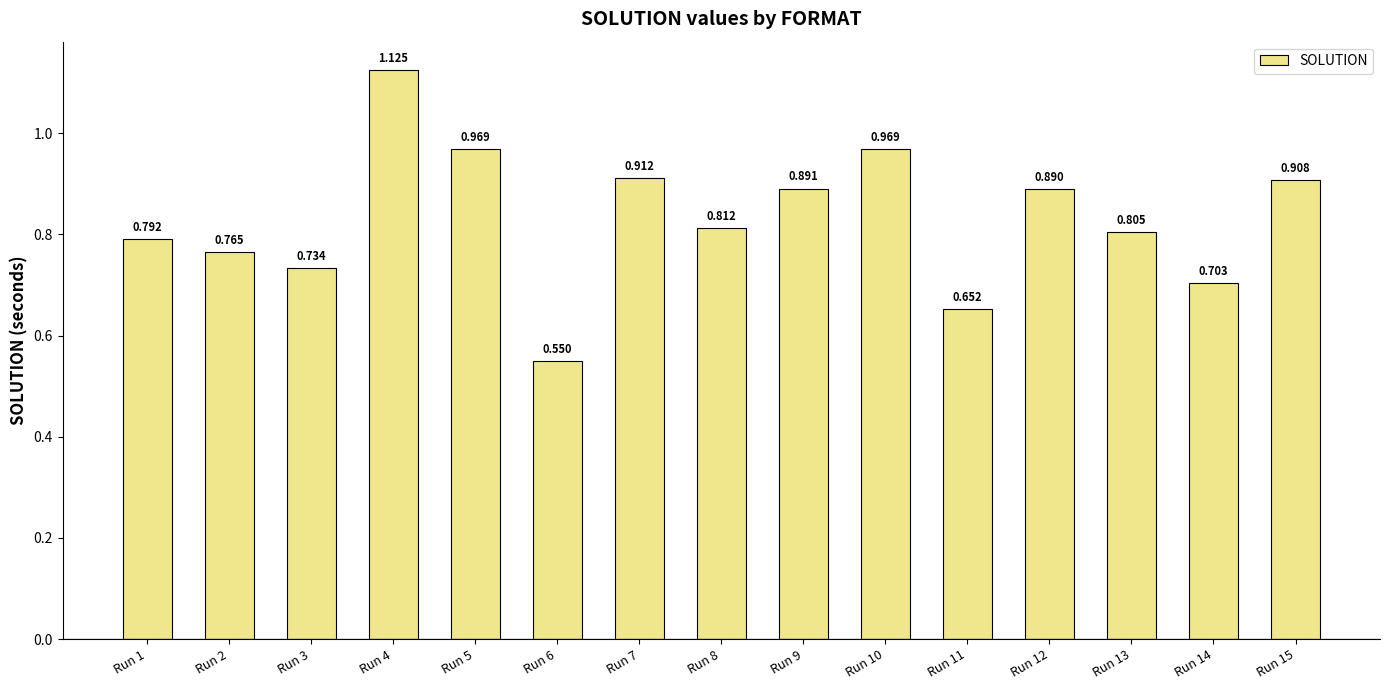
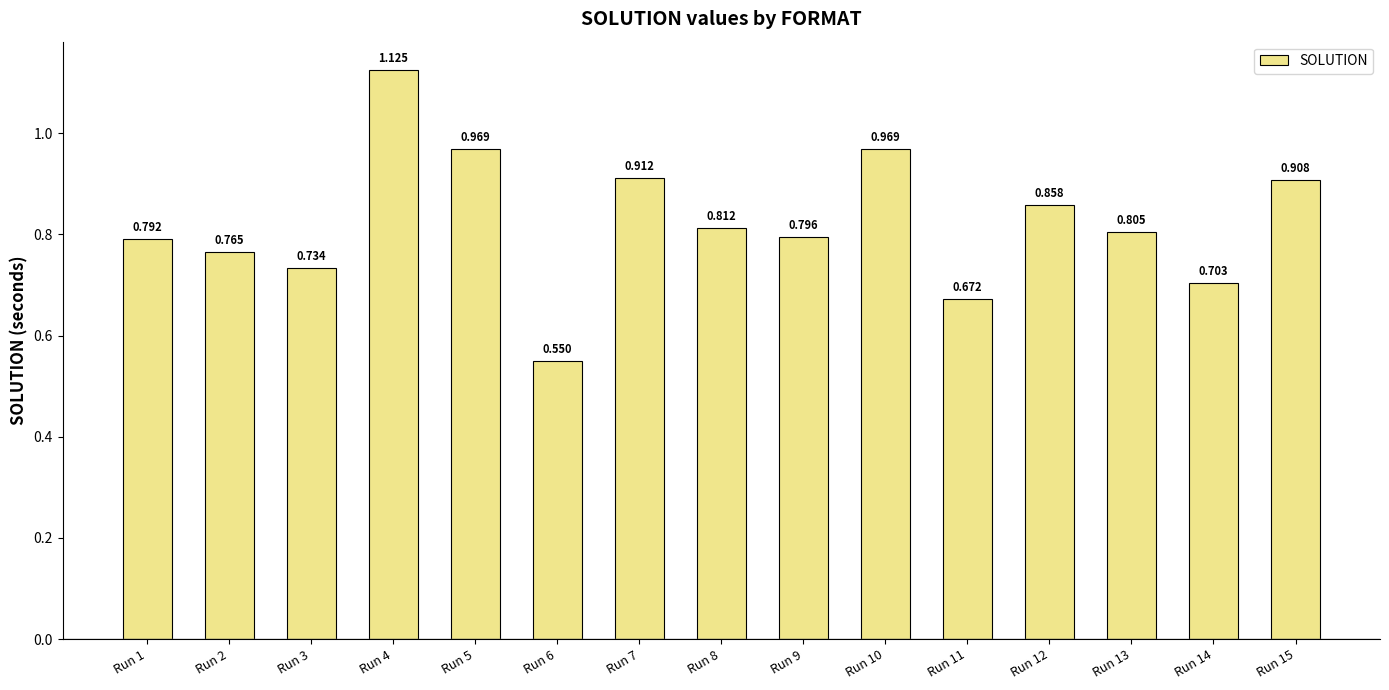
  {
    "Run 1": 0.792,
    "Run 2": 0.765,
    "Run 3": 0.734,
    "Run 4": 1.125,
    "Run 5": 0.969,
    "Run 6": 0.550,
    "Run 7": 0.912,
    "Run 8": 0.812,
-   "Run 9": 0.891,
+   "Run 9": 0.796,
    "Run 10": 0.969,
-   "Run 11": 0.652,
-   "Run 12": 0.890,
+   "Run 11": 0.672,
+   "Run 12": 0.858,
    "Run 13": 0.805,
    "Run 14": 0.703,
    "Run 15": 0.908
  }
